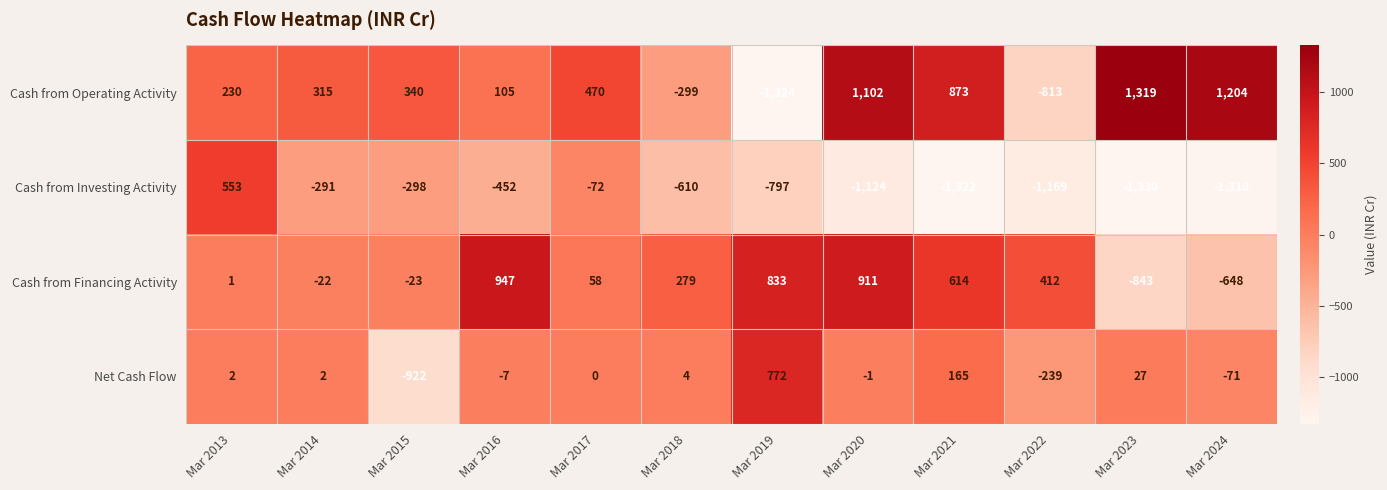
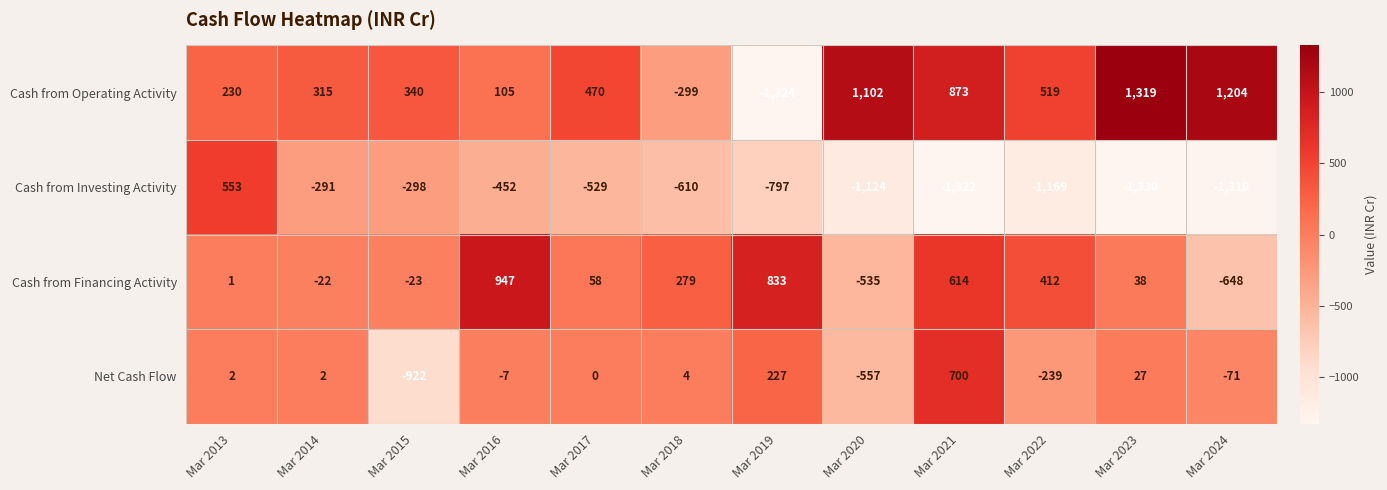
  {
    "Cash from Operating Activity": {
      "Mar 2013": "230",
      "Mar 2014": "315",
      "Mar 2015": "340",
      "Mar 2016": "105",
      "Mar 2017": "470",
      "Mar 2018": "-299",
      "Mar 2020": "1,102",
      "Mar 2021": "873",
-     "Mar 2022": "-813",
+     "Mar 2022": "519",
      "Mar 2023": "1,319",
      "Mar 2024": "1,204"
    },
    "Cash from Investing Activity": {
      "Mar 2013": "553",
      "Mar 2014": "-291",
      "Mar 2015": "-298",
      "Mar 2016": "-452",
-     "Mar 2017": "-72",
+     "Mar 2017": "-529",
      "Mar 2018": "-610",
      "Mar 2019": "-797"
    },
    "Cash from Financing Activity": {
      "Mar 2013": "1",
      "Mar 2014": "-22",
      "Mar 2015": "-23",
      "Mar 2016": "947",
      "Mar 2017": "58",
      "Mar 2018": "279",
      "Mar 2019": "833",
-     "Mar 2020": "911",
+     "Mar 2020": "-535",
      "Mar 2021": "614",
      "Mar 2022": "412",
-     "Mar 2023": "-843",
+     "Mar 2023": "38",
      "Mar 2024": "-648"
    },
    "Net Cash Flow": {
      "Mar 2013": "2",
      "Mar 2014": "2",
      "Mar 2015": "-922",
      "Mar 2016": "-7",
      "Mar 2017": "0",
      "Mar 2018": "4",
-     "Mar 2019": "772",
-     "Mar 2020": "-1",
-     "Mar 2021": "165",
+     "Mar 2019": "227",
+     "Mar 2020": "-557",
+     "Mar 2021": "700",
      "Mar 2022": "-239",
      "Mar 2023": "27",
      "Mar 2024": "-71"
    }
  }
